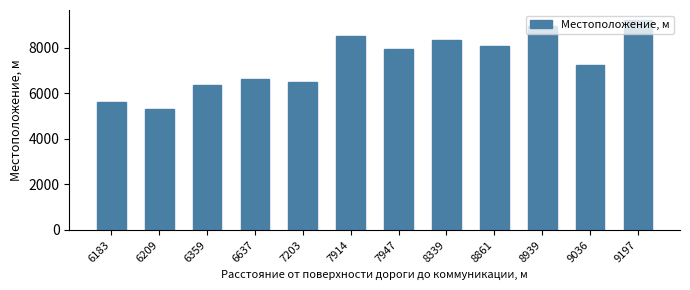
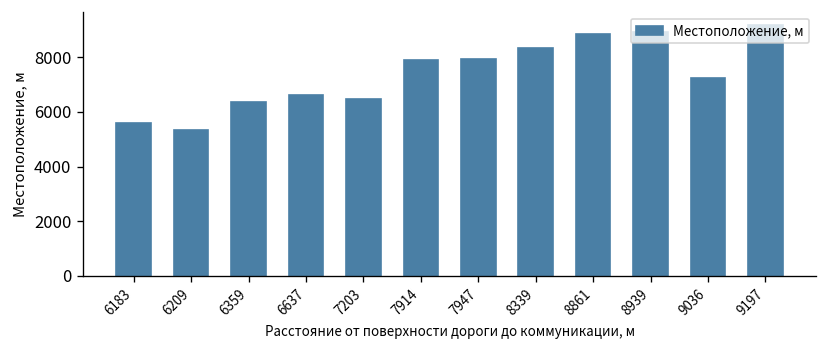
  {
    "6183": 5600,
    "6209": 5300,
    "6359": 6400,
    "6637": 6600,
    "7203": 6500,
-   "7914": 8500,
+   "7914": 7900,
    "7947": 7900,
    "8339": 8300,
-   "8861": 8100,
+   "8861": 8900,
    "9036": 7200
  }
